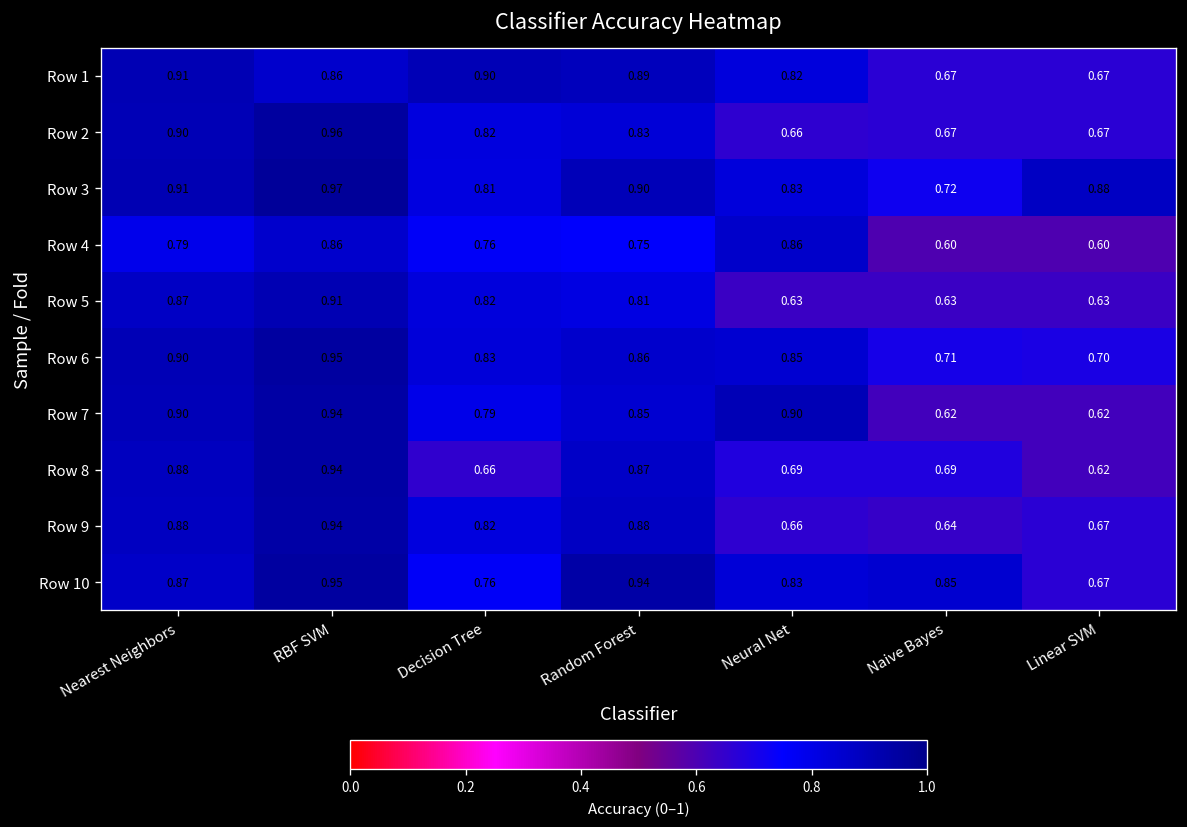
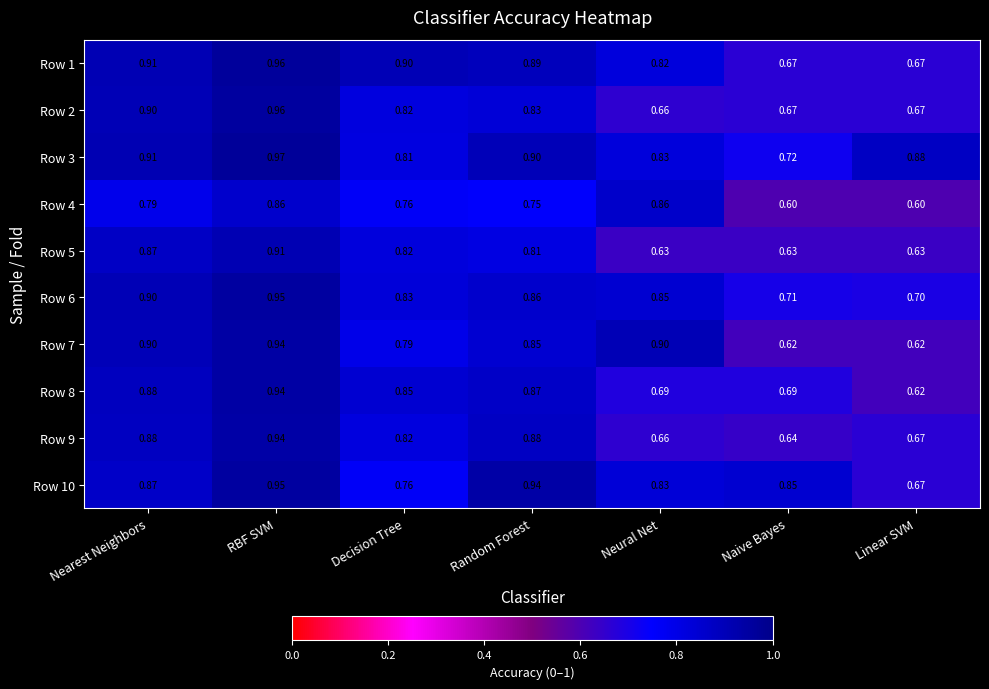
  {
    "Row 1": {
      "Nearest Neighbors": 0.91,
-     "RBF SVM": 0.86,
+     "RBF SVM": 0.96,
      "Decision Tree": 0.90,
      "Random Forest": 0.89,
      "Neural Net": 0.82,
      "Naive Bayes": 0.67,
      "Linear SVM": 0.67
    },
    "Row 2": {
      "Nearest Neighbors": 0.90,
      "RBF SVM": 0.96,
      "Decision Tree": 0.82,
      "Random Forest": 0.83,
      "Neural Net": 0.66,
      "Naive Bayes": 0.67,
      "Linear SVM": 0.67
    },
    "Row 3": {
      "Nearest Neighbors": 0.91,
      "RBF SVM": 0.97,
      "Decision Tree": 0.81,
      "Random Forest": 0.90,
      "Neural Net": 0.83,
      "Naive Bayes": 0.72,
      "Linear SVM": 0.88
    },
    "Row 4": {
      "Nearest Neighbors": 0.79,
      "RBF SVM": 0.86,
      "Decision Tree": 0.76,
      "Random Forest": 0.75,
      "Neural Net": 0.86,
      "Naive Bayes": 0.60,
      "Linear SVM": 0.60
    },
    "Row 5": {
      "Nearest Neighbors": 0.87,
      "RBF SVM": 0.91,
      "Decision Tree": 0.82,
      "Random Forest": 0.81,
      "Neural Net": 0.63,
      "Naive Bayes": 0.63,
      "Linear SVM": 0.63
    },
    "Row 6": {
      "Nearest Neighbors": 0.90,
      "RBF SVM": 0.95,
      "Decision Tree": 0.83,
      "Random Forest": 0.86,
      "Neural Net": 0.85,
      "Naive Bayes": 0.71,
      "Linear SVM": 0.70
    },
    "Row 7": {
      "Nearest Neighbors": 0.90,
      "RBF SVM": 0.94,
      "Decision Tree": 0.79,
      "Random Forest": 0.85,
      "Neural Net": 0.90,
      "Naive Bayes": 0.62,
      "Linear SVM": 0.62
    },
    "Row 8": {
      "Nearest Neighbors": 0.88,
      "RBF SVM": 0.94,
-     "Decision Tree": 0.66,
+     "Decision Tree": 0.85,
      "Random Forest": 0.87,
      "Neural Net": 0.69,
      "Naive Bayes": 0.69,
      "Linear SVM": 0.62
    },
    "Row 9": {
      "Nearest Neighbors": 0.88,
      "RBF SVM": 0.94,
      "Decision Tree": 0.82,
      "Random Forest": 0.88,
      "Neural Net": 0.66,
      "Naive Bayes": 0.64,
      "Linear SVM": 0.67
    },
    "Row 10": {
      "Nearest Neighbors": 0.87,
      "RBF SVM": 0.95,
      "Decision Tree": 0.76,
      "Random Forest": 0.94,
      "Neural Net": 0.83,
      "Naive Bayes": 0.85,
      "Linear SVM": 0.67
    }
  }
